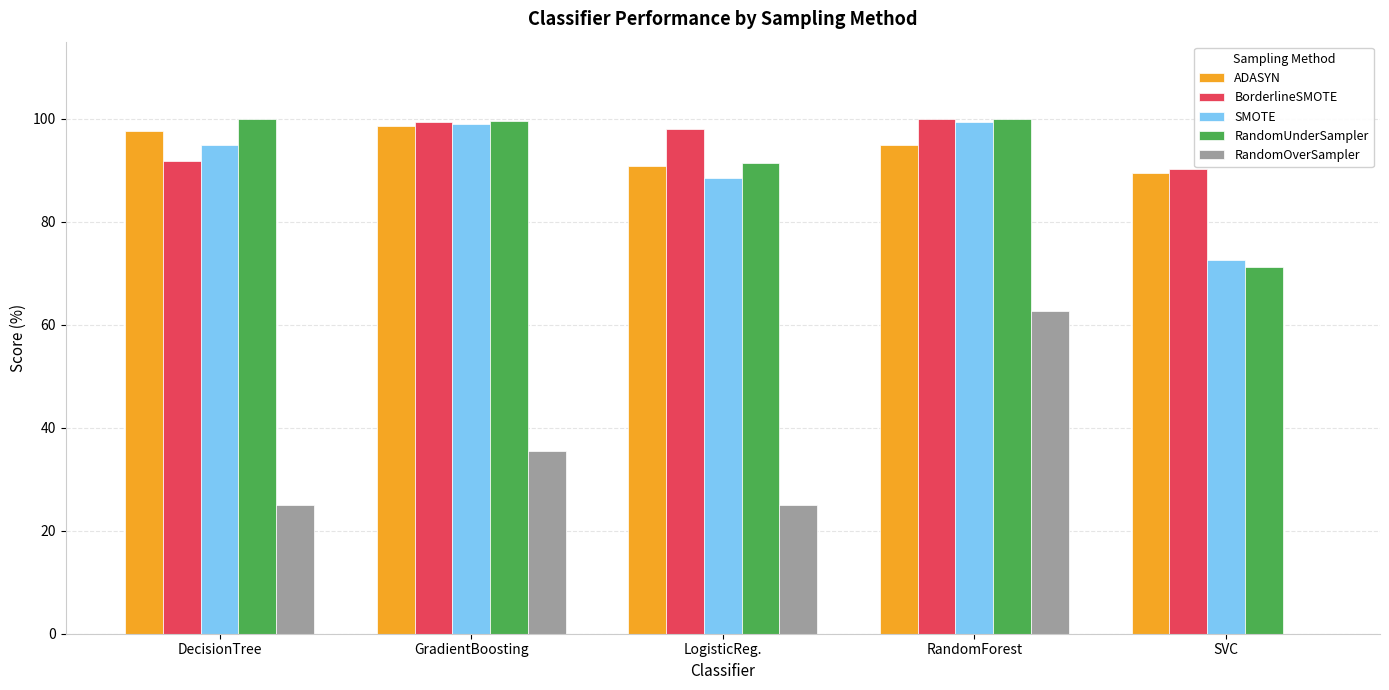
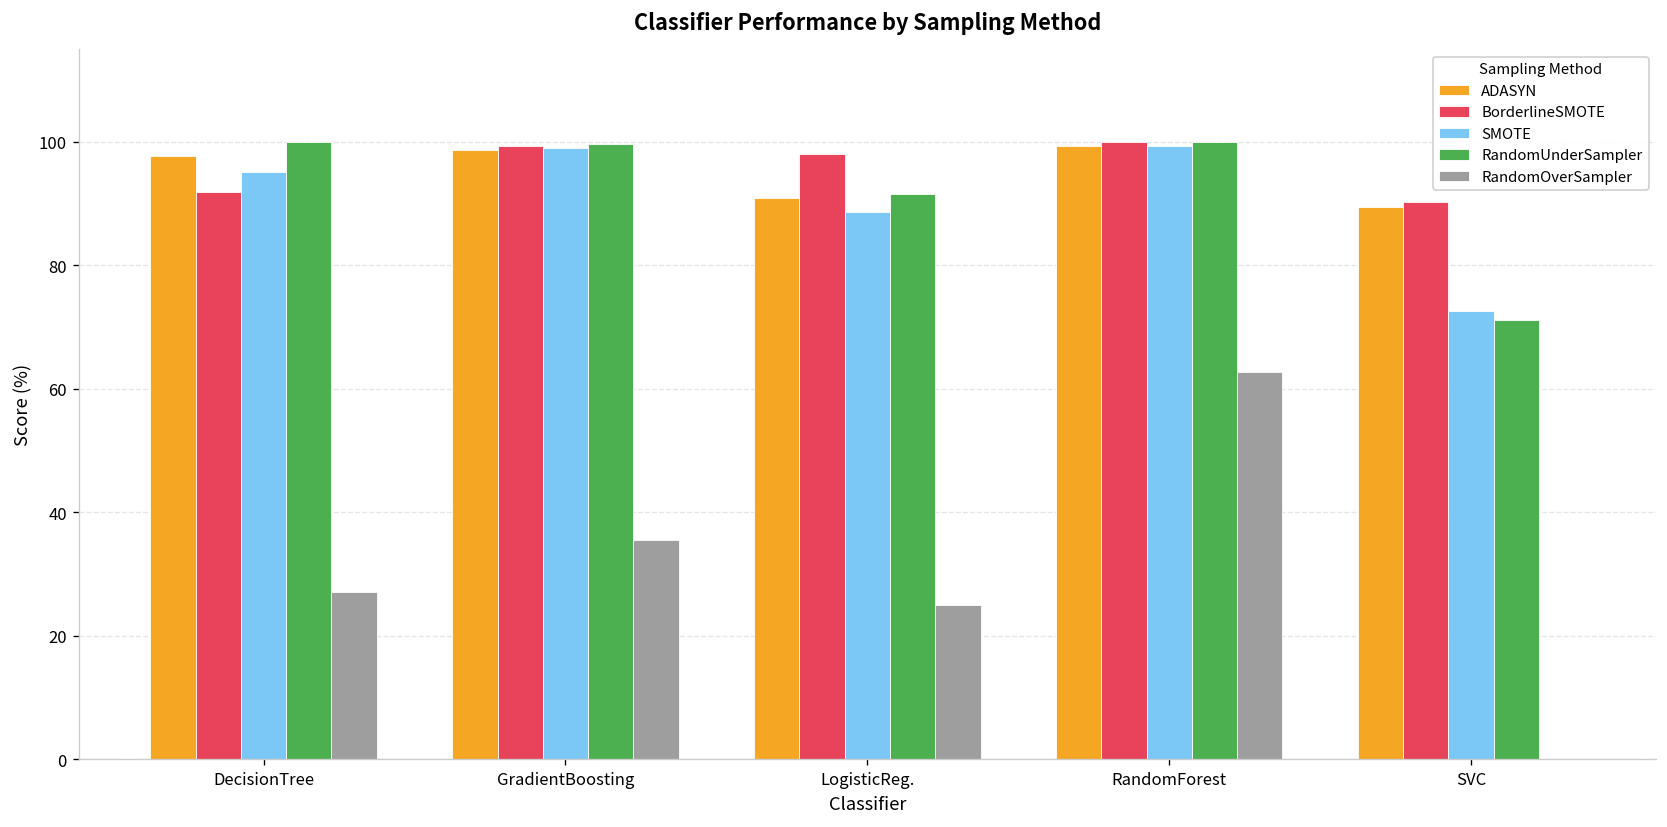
  {
    "ADASYN": {
      "DecisionTree": 98,
      "GradientBoosting": 99,
      "LogisticReg.": 91,
-     "RandomForest": 95,
+     "RandomForest": 99,
      "SVC": 89
    },
    "BorderlineSMOTE": {
      "DecisionTree": 92,
      "GradientBoosting": 99,
      "LogisticReg.": 98,
      "RandomForest": 100,
      "SVC": 90
    },
    "SMOTE": {
      "DecisionTree": 95,
      "GradientBoosting": 99,
      "LogisticReg.": 89,
      "RandomForest": 99,
      "SVC": 73
    },
    "RandomUnderSampler": {
      "DecisionTree": 100,
      "GradientBoosting": 100,
      "LogisticReg.": 92,
      "RandomForest": 100,
      "SVC": 71
    },
    "RandomOverSampler": {
-     "DecisionTree": 25,
+     "DecisionTree": 27,
      "GradientBoosting": 36,
      "LogisticReg.": 25,
      "RandomForest": 63,
      "SVC": 0
    }
  }
